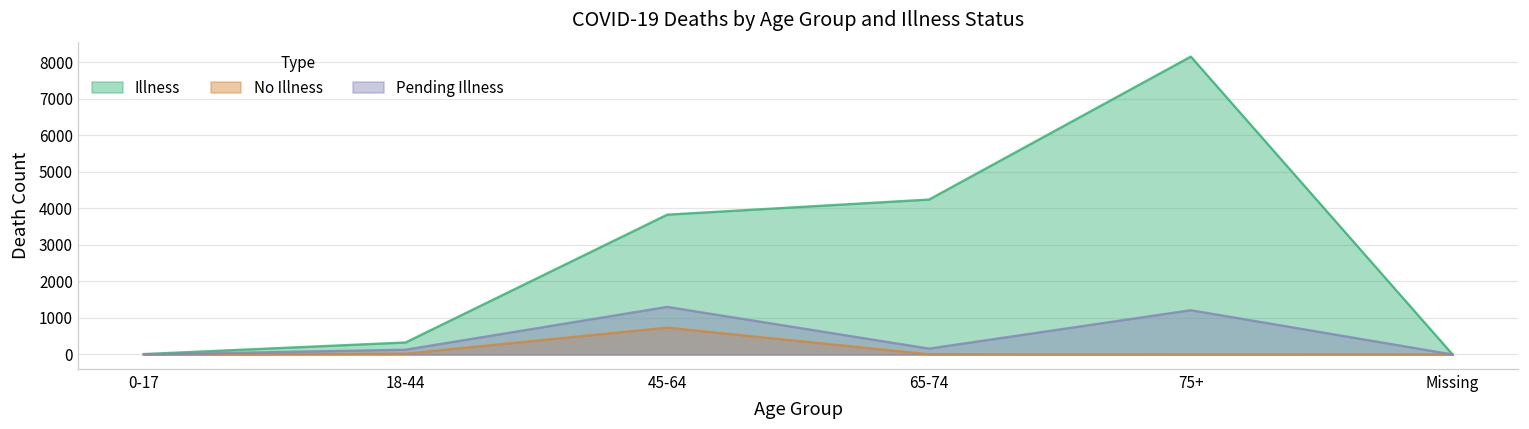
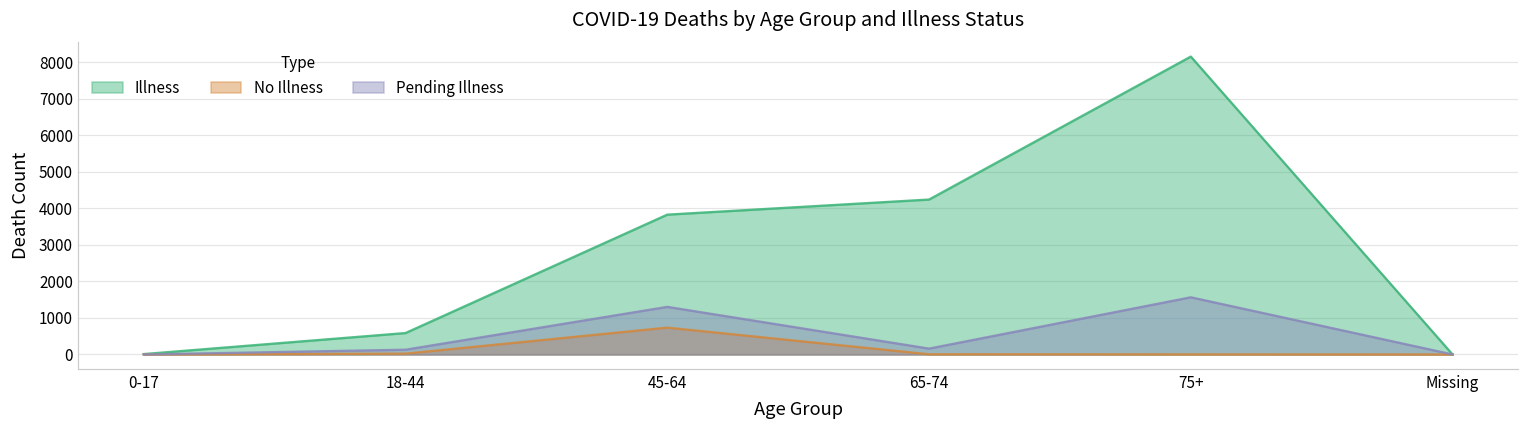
  {
    "Illness": {
-     "18-44": 300,
+     "18-44": 600,
      "45-64": 3800,
      "65-74": 4200,
      "75+": 8200
    },
    "No Illness": {
      "18-44": 0,
      "45-64": 700,
      "65-74": 0,
      "75+": 0
    },
    "Pending Illness": {
      "18-44": 100,
      "45-64": 1300,
      "65-74": 200,
-     "75+": 1200
+     "75+": 1600
    }
  }
